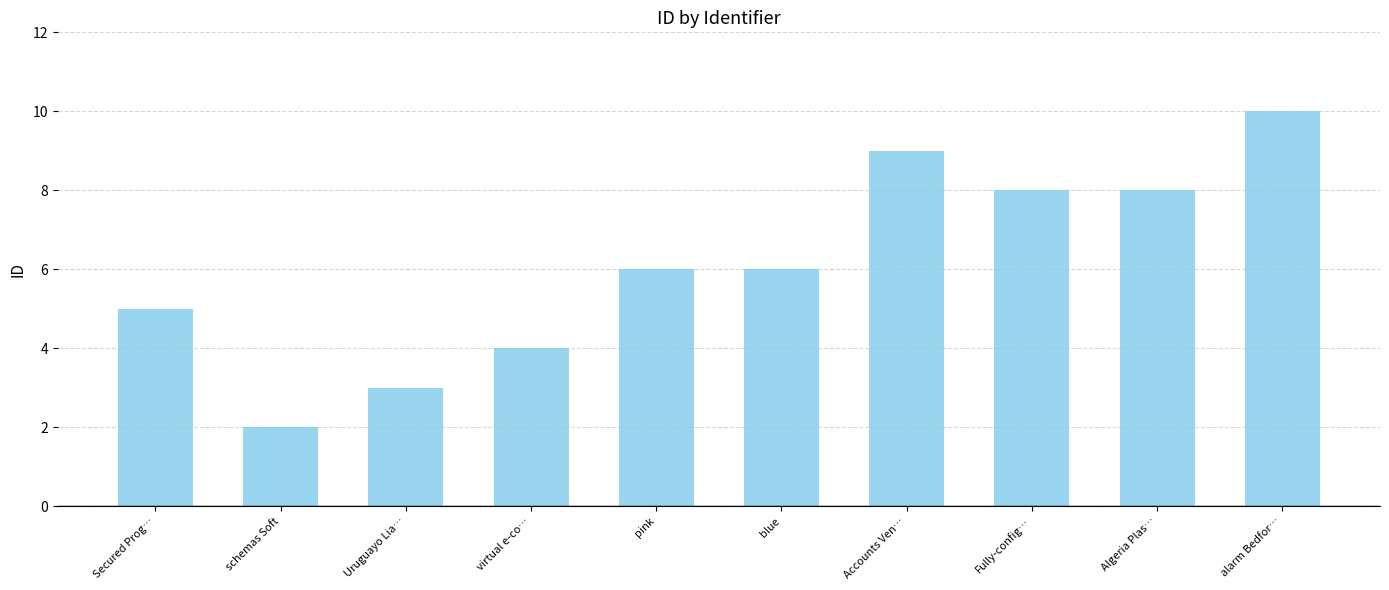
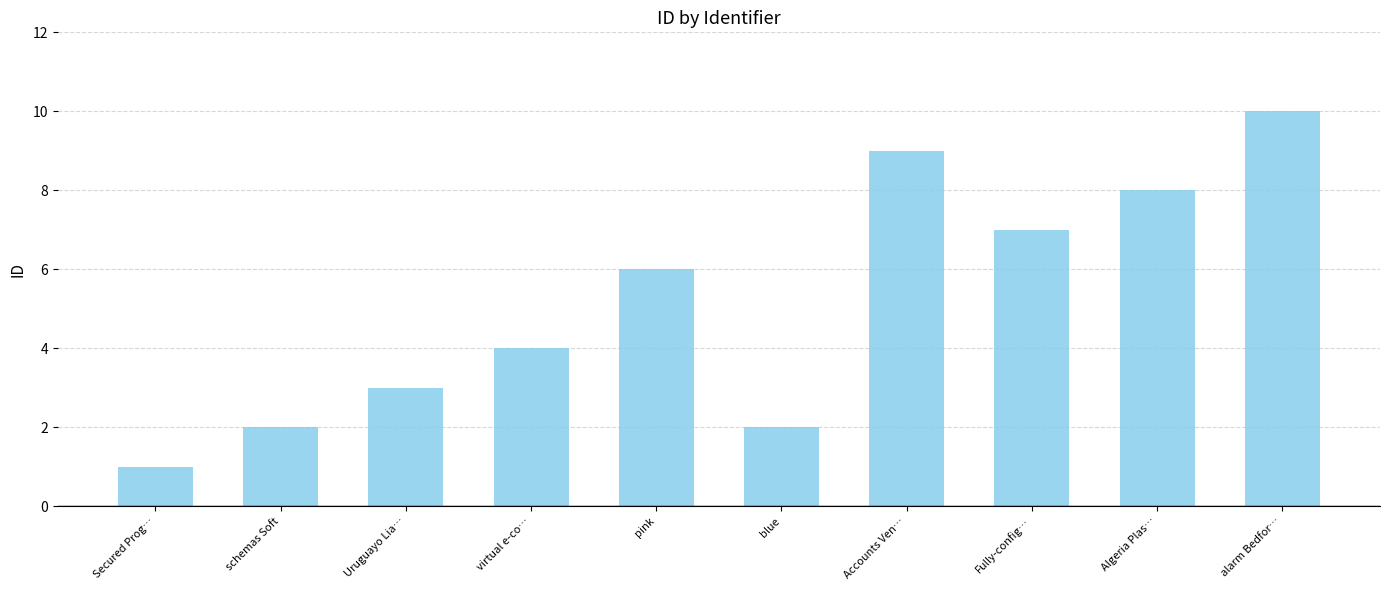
  {
-   "Secured Prog…": 5,
+   "Secured Prog…": 1,
    "schemas Soft": 2,
    "Uruguayo Lia…": 3,
    "virtual e-co…": 4,
    "pink": 6,
-   "blue": 6,
+   "blue": 2,
    "Accounts Ven…": 9,
-   "Fully-config…": 8,
+   "Fully-config…": 7,
    "Algeria Plas…": 8,
    "alarm Bedfor…": 10
  }
